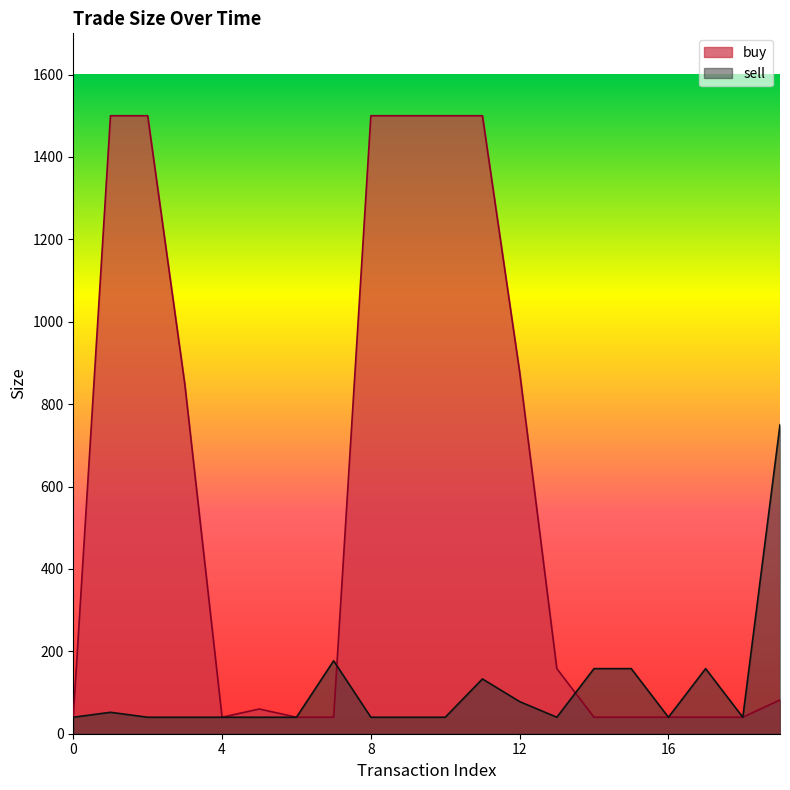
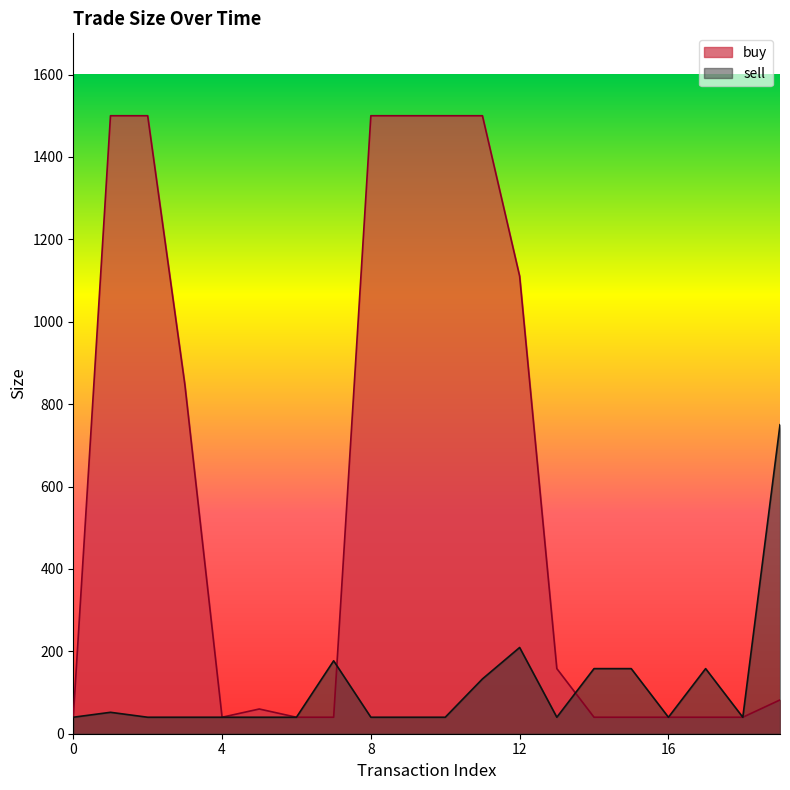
  {
    "buy": {
      "8": 1500,
-     "12": 880
+     "12": 1110
    },
    "sell": {
      "8": 40,
-     "12": 80
+     "12": 210
    }
  }
